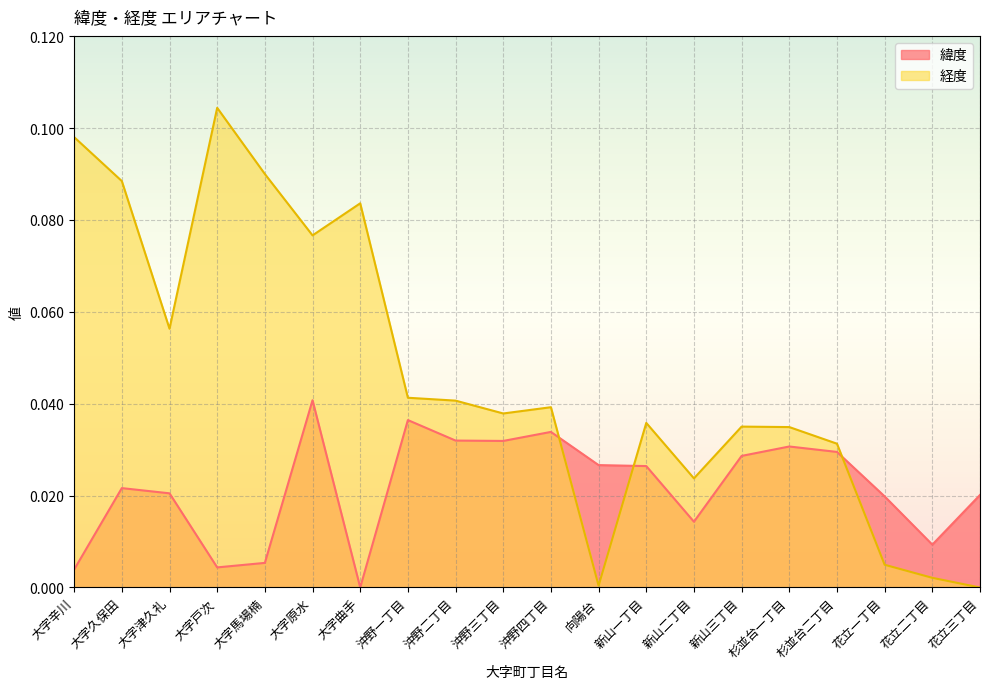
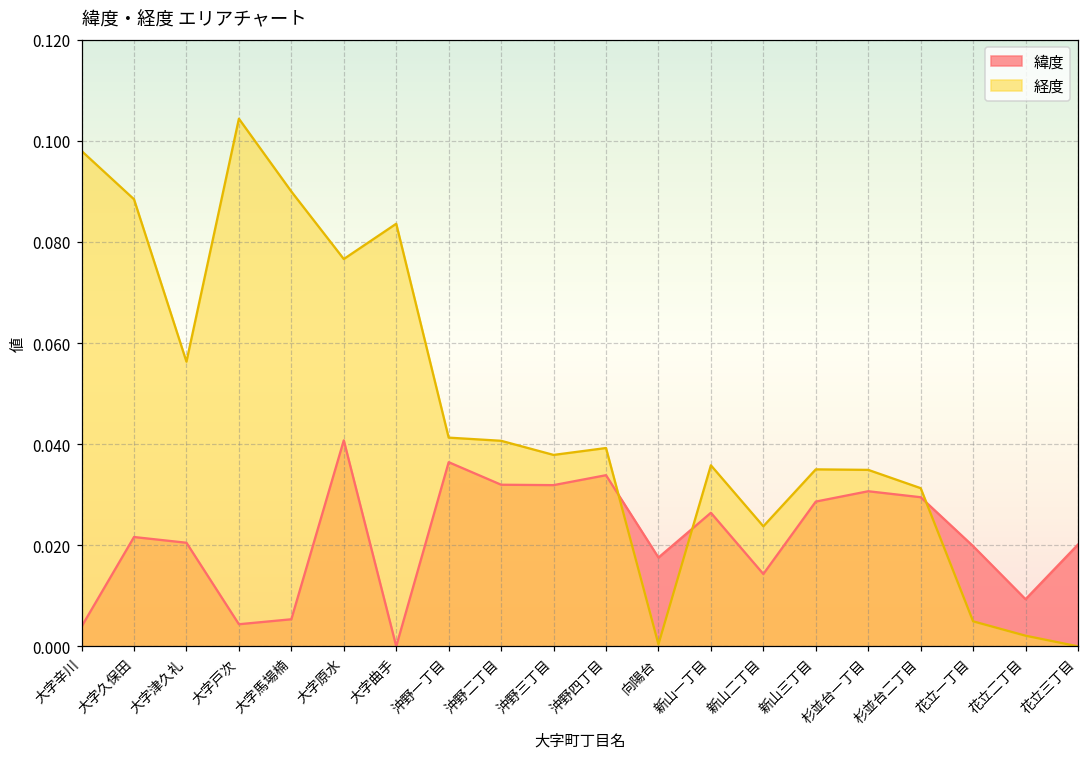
  {
    "緯度": {
      "大字辛川": 0.004,
      "大字久保田": 0.022,
      "大字津久礼": 0.020,
      "大字戸次": 0.004,
      "大字馬場楠": 0.005,
      "大字原水": 0.041,
      "大字曲手": 0.000,
      "沖野一丁目": 0.036,
      "沖野二丁目": 0.032,
      "沖野三丁目": 0.032,
      "沖野四丁目": 0.034,
-     "向陽台": 0.027,
+     "向陽台": 0.018,
      "新山一丁目": 0.026,
      "新山二丁目": 0.014,
      "新山三丁目": 0.029,
      "杉並台一丁目": 0.031,
      "杉並台二丁目": 0.030,
      "花立一丁目": 0.020,
      "花立二丁目": 0.009,
      "花立三丁目": 0.020
    },
    "経度": {
      "大字辛川": 0.098,
      "大字久保田": 0.088,
      "大字津久礼": 0.056,
      "大字戸次": 0.104,
      "大字馬場楠": 0.090,
      "大字原水": 0.077,
      "大字曲手": 0.084,
      "沖野一丁目": 0.041,
      "沖野二丁目": 0.041,
      "沖野三丁目": 0.038,
      "沖野四丁目": 0.039,
      "向陽台": 0.000,
      "新山一丁目": 0.036,
      "新山二丁目": 0.024,
      "新山三丁目": 0.035,
      "杉並台一丁目": 0.035,
      "杉並台二丁目": 0.031,
      "花立一丁目": 0.005,
      "花立二丁目": 0.002,
      "花立三丁目": 0.000
    }
  }
